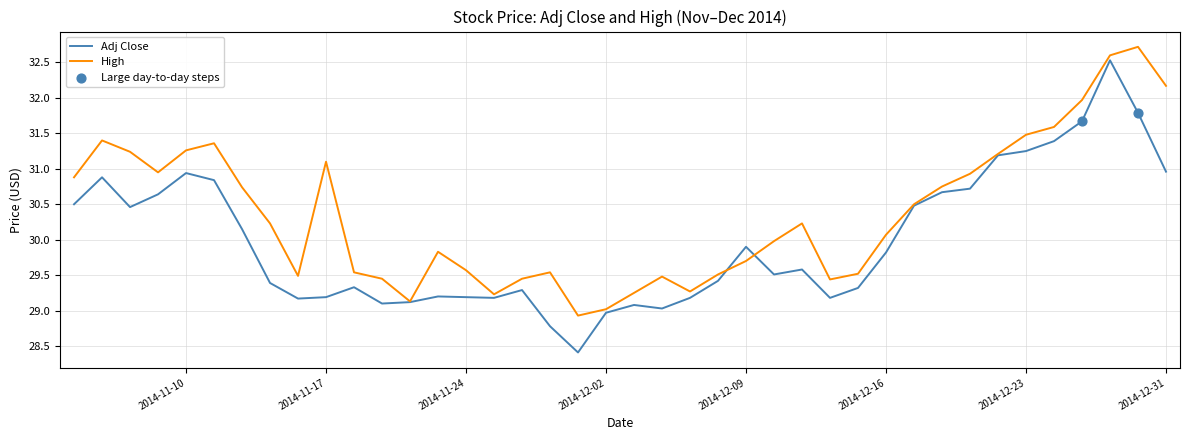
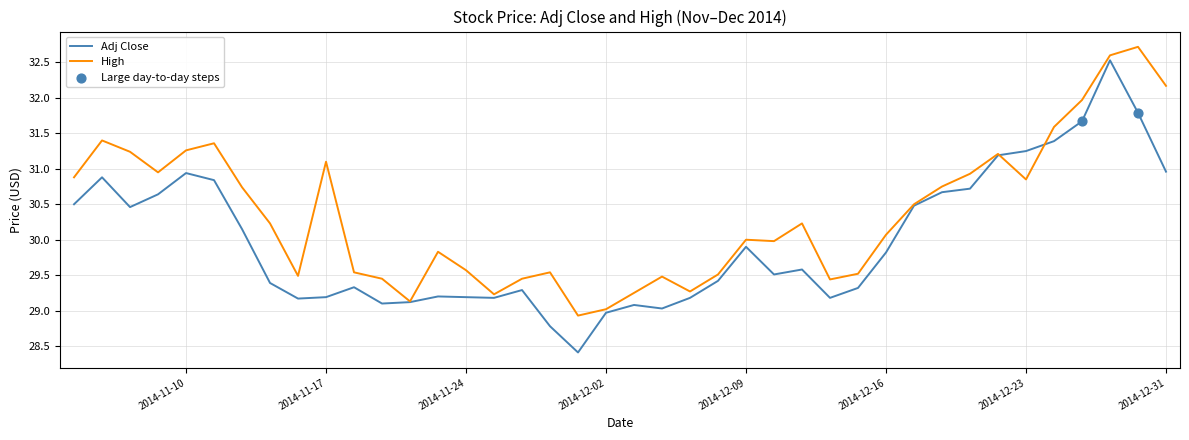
  {
    "High": {
      "2014-11-10": 31.3,
      "2014-11-17": 31.1,
      "2014-11-24": 29.6,
      "2014-12-02": 29.0,
-     "2014-12-09": 29.7,
+     "2014-12-09": 30.0,
      "2014-12-16": 30.1,
-     "2014-12-23": 31.5,
+     "2014-12-23": 30.9,
      "2014-12-31": 32.2
    }
  }
